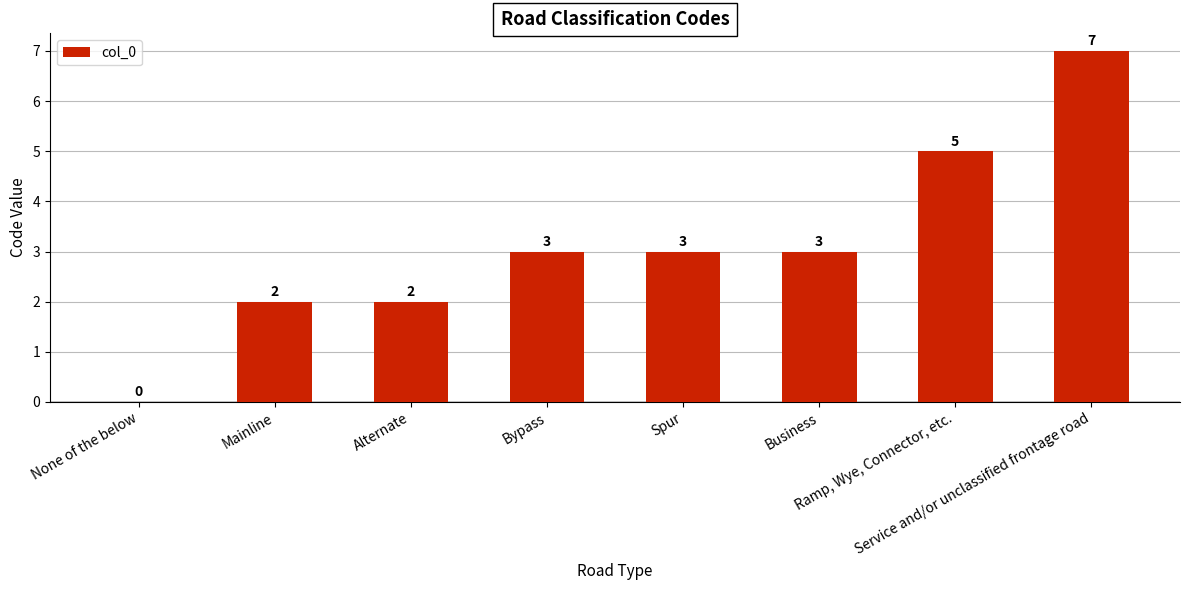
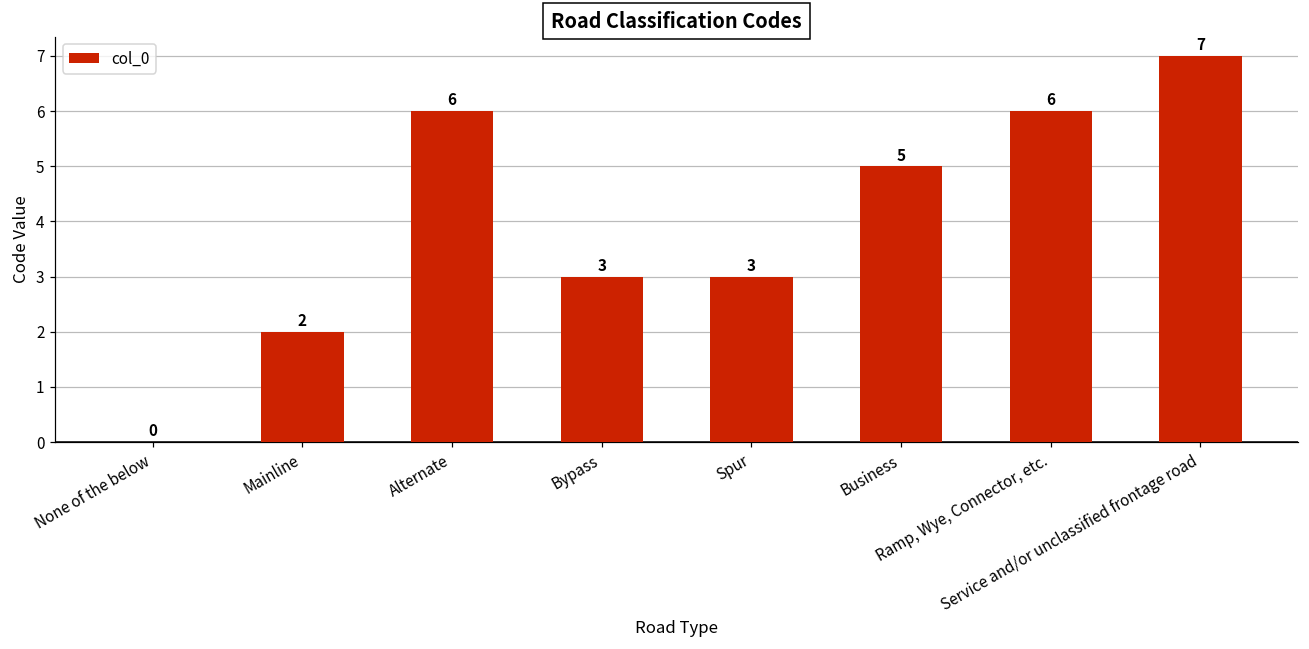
  {
    "None of the below": 0,
    "Mainline": 2,
-   "Alternate": 2,
+   "Alternate": 6,
    "Bypass": 3,
    "Spur": 3,
-   "Business": 3,
-   "Ramp, Wye, Connector, etc.": 5,
+   "Business": 5,
+   "Ramp, Wye, Connector, etc.": 6,
    "Service and/or unclassified frontage road": 7
  }
